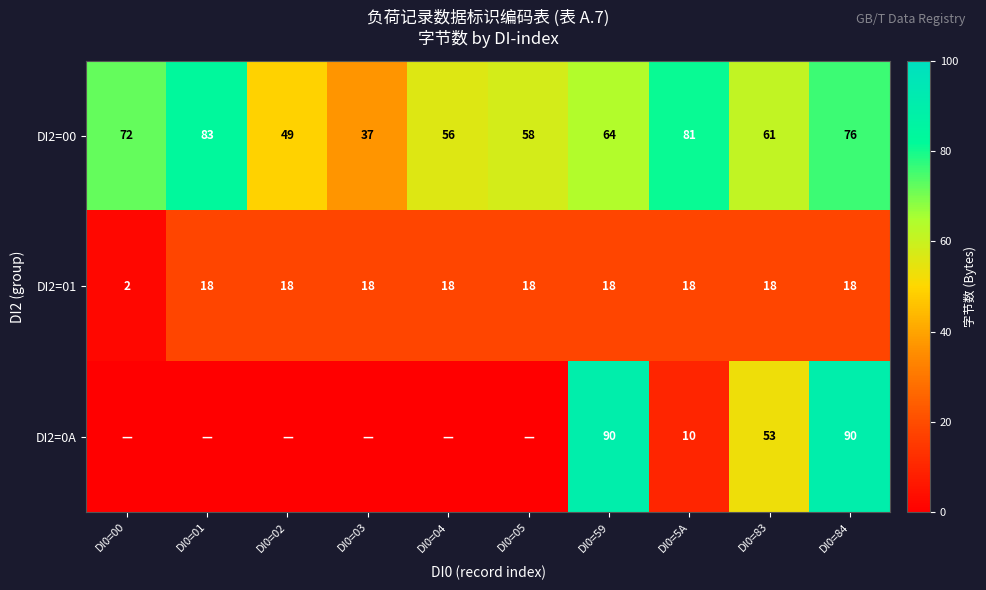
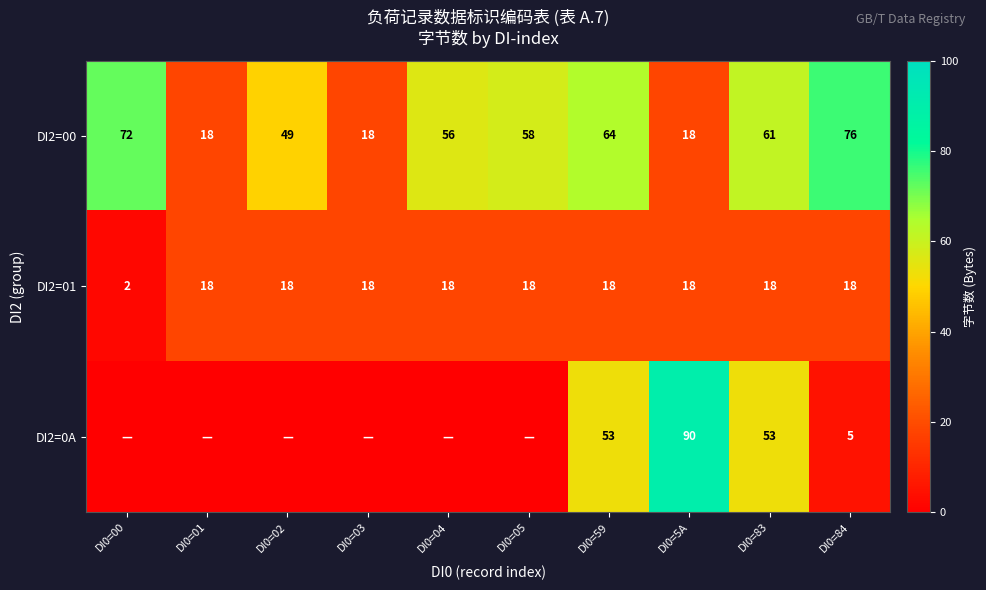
  {
    "DI2=00": {
      "DI0=00": 72,
-     "DI0=01": 83,
+     "DI0=01": 18,
      "DI0=02": 49,
-     "DI0=03": 37,
+     "DI0=03": 18,
      "DI0=04": 56,
      "DI0=05": 58,
      "DI0=59": 64,
-     "DI0=5A": 81,
+     "DI0=5A": 18,
      "DI0=83": 61,
      "DI0=84": 76
    },
    "DI2=01": {
      "DI0=00": 2,
      "DI0=01": 18,
      "DI0=02": 18,
      "DI0=03": 18,
      "DI0=04": 18,
      "DI0=05": 18,
      "DI0=59": 18,
      "DI0=5A": 18,
      "DI0=83": 18,
      "DI0=84": 18
    },
    "DI2=0A": {
-     "DI0=59": 90,
-     "DI0=5A": 10,
+     "DI0=59": 53,
+     "DI0=5A": 90,
      "DI0=83": 53,
-     "DI0=84": 90
+     "DI0=84": 5
    }
  }
